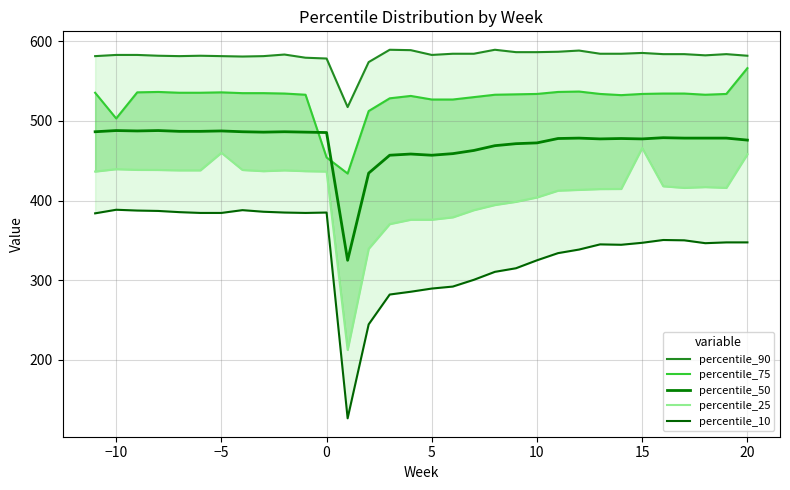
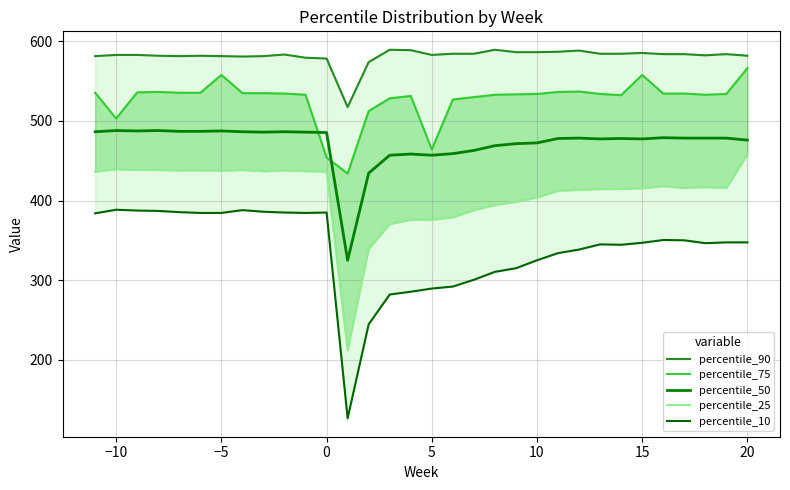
  {
    "percentile_75": {
      "−10": 500,
-     "−5": 540,
+     "−5": 560,
      "0": 450,
-     "5": 530,
+     "5": 460,
      "10": 530,
-     "15": 530,
+     "15": 560,
      "20": 570
    },
    "percentile_25": {
      "−10": 440,
-     "−5": 460,
+     "−5": 440,
      "0": 440,
      "5": 380,
      "10": 400,
-     "15": 470,
+     "15": 420,
      "20": 460
    }
  }
